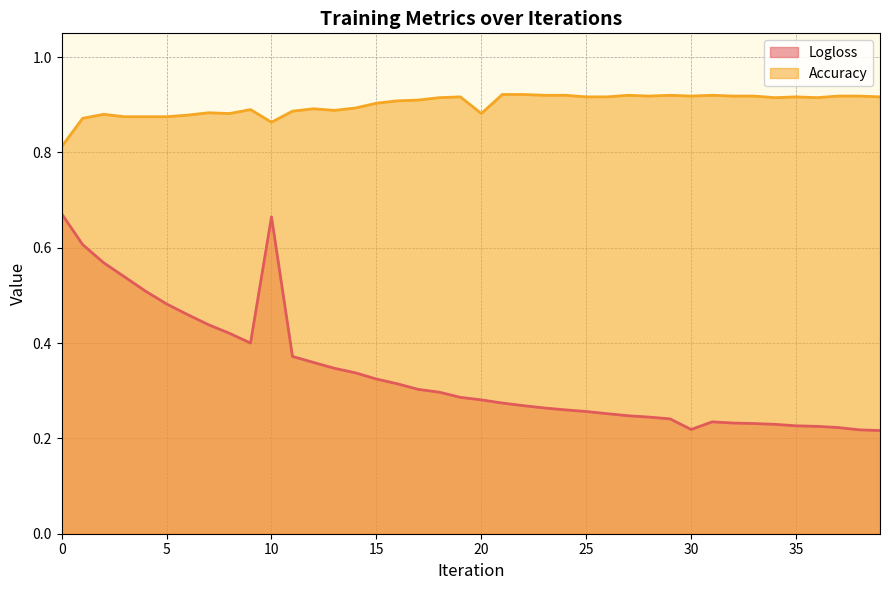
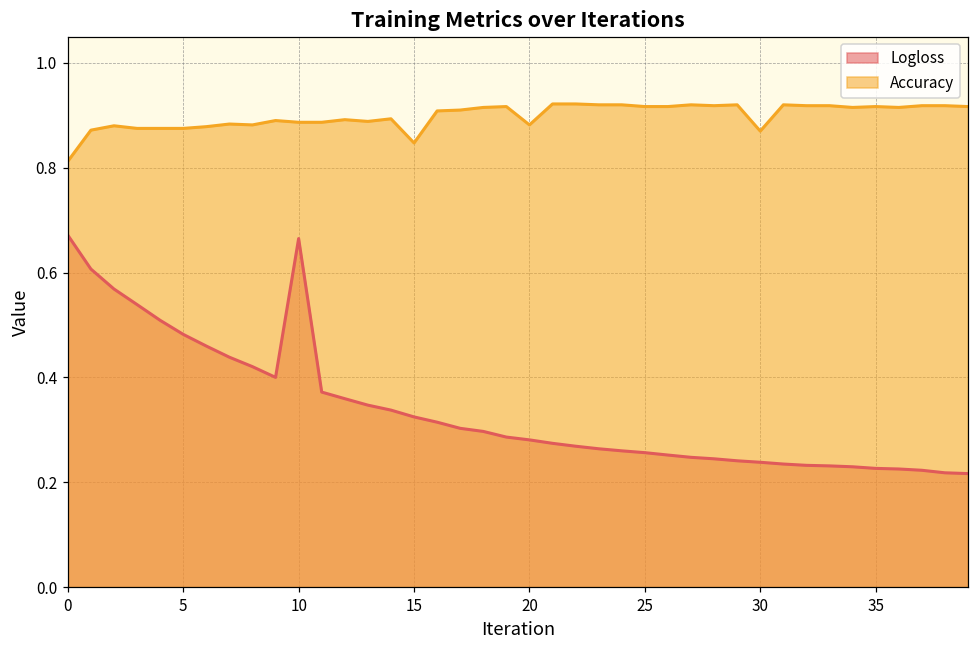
  {
    "Logloss": {
      "0": 0.67,
      "5": 0.48,
      "10": 0.66,
      "15": 0.32,
      "20": 0.28,
      "25": 0.26,
-     "30": 0.22,
+     "30": 0.24,
      "35": 0.23
    },
    "Accuracy": {
      "0": 0.81,
      "5": 0.88,
-     "10": 0.86,
-     "15": 0.90,
+     "10": 0.89,
+     "15": 0.85,
      "20": 0.88,
      "25": 0.92,
-     "30": 0.92,
+     "30": 0.87,
      "35": 0.92
    }
  }
